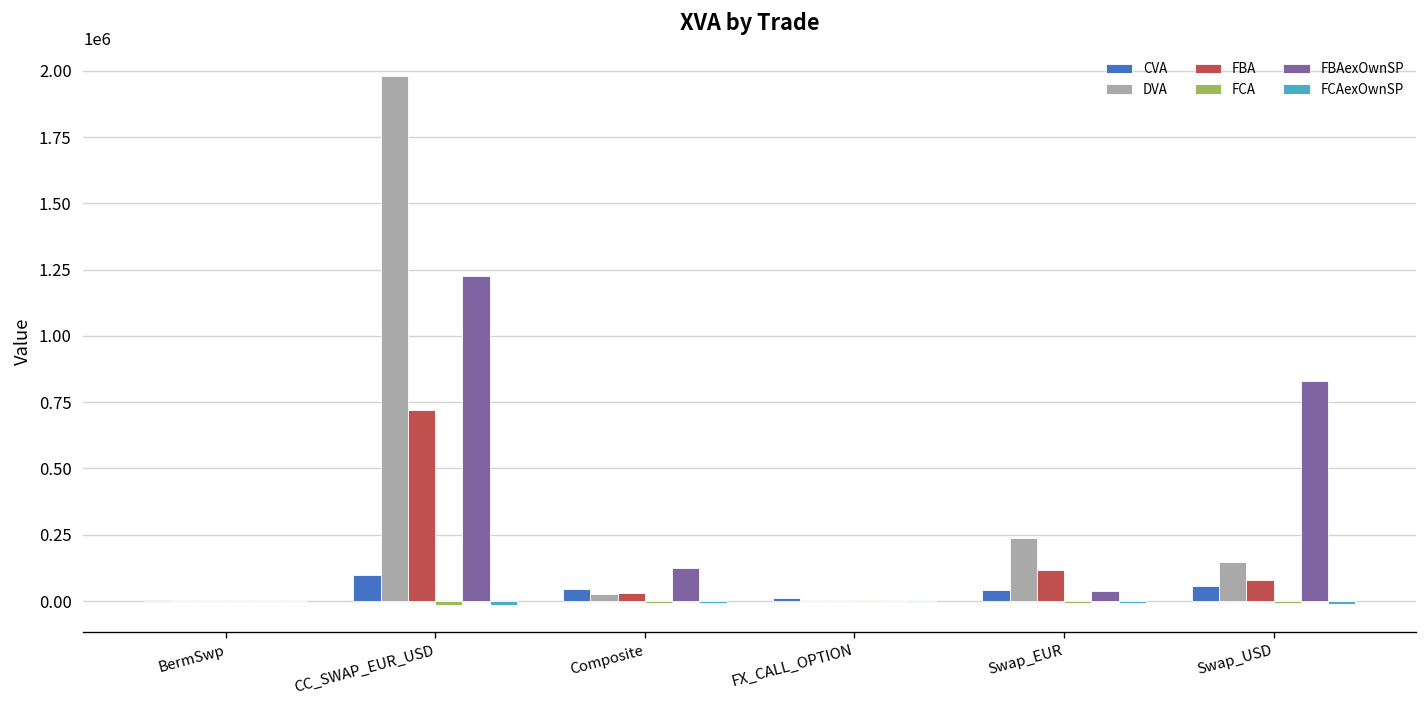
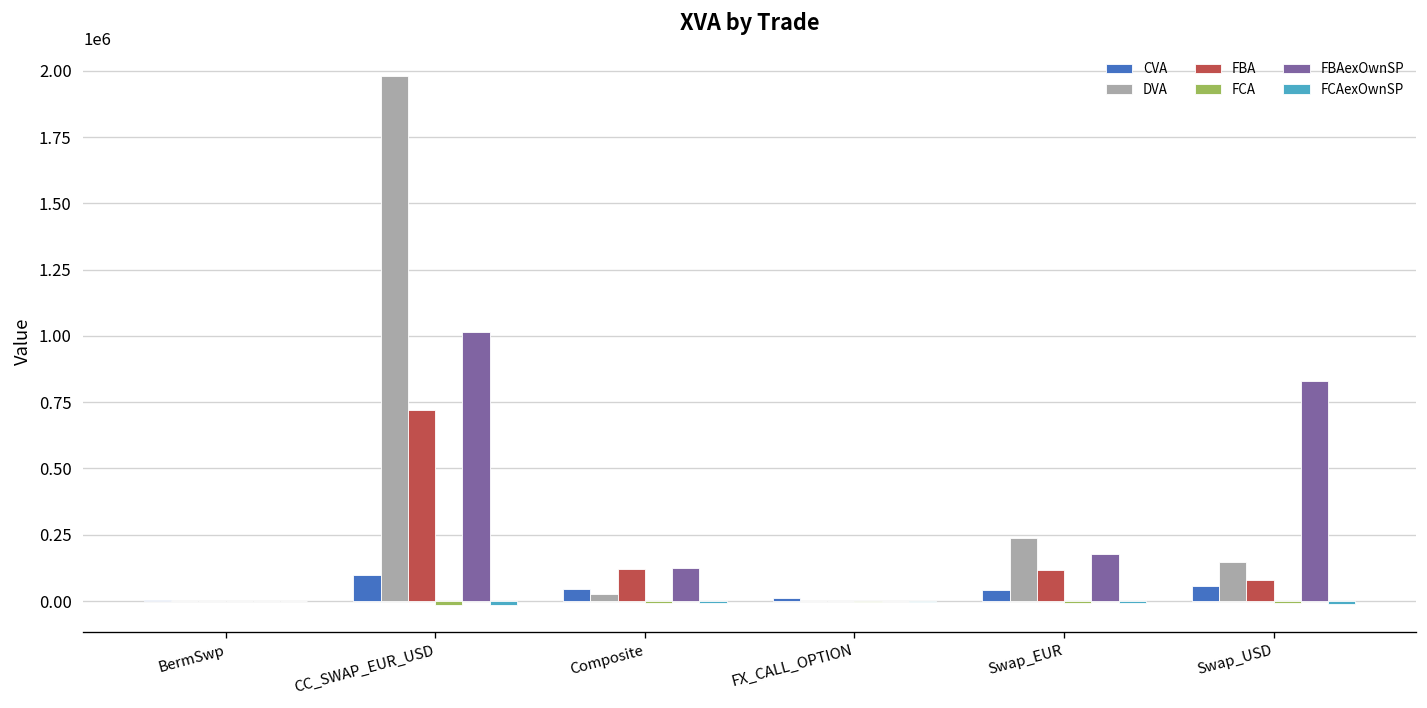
  {
    "DVA": {
      "CC_SWAP_EUR_USD": 1980000,
      "Composite": 20000,
      "FX_CALL_OPTION": 0,
      "Swap_EUR": 240000,
      "Swap_USD": 150000
    },
    "FBA": {
      "CC_SWAP_EUR_USD": 720000,
-     "Composite": 30000,
+     "Composite": 120000,
      "FX_CALL_OPTION": 0,
      "Swap_EUR": 120000,
      "Swap_USD": 80000
    },
    "FCA": {
      "CC_SWAP_EUR_USD": -10000
    },
    "FBAexOwnSP": {
-     "CC_SWAP_EUR_USD": 1230000,
+     "CC_SWAP_EUR_USD": 1010000,
      "Composite": 120000,
      "FX_CALL_OPTION": 0,
-     "Swap_EUR": 40000,
+     "Swap_EUR": 180000,
      "Swap_USD": 830000
    }
  }
